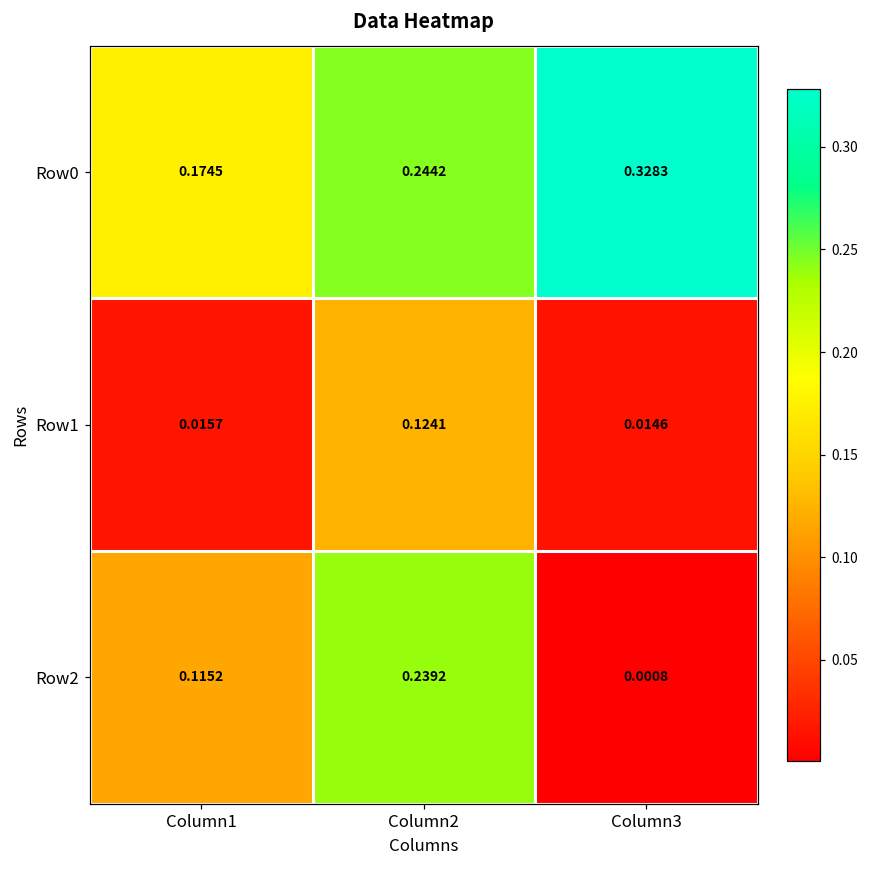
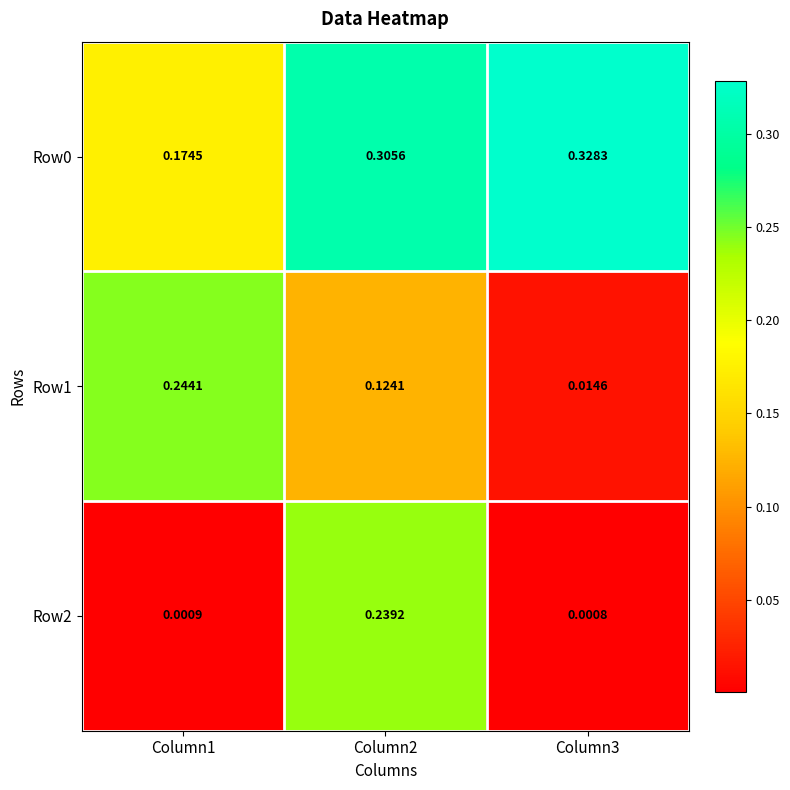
  {
    "Row0": {
      "Column1": 0.1745,
-     "Column2": 0.2442,
+     "Column2": 0.3056,
      "Column3": 0.3283
    },
    "Row1": {
-     "Column1": 0.0157,
+     "Column1": 0.2441,
      "Column2": 0.1241,
      "Column3": 0.0146
    },
    "Row2": {
-     "Column1": 0.1152,
+     "Column1": 0.0009,
      "Column2": 0.2392,
      "Column3": 0.0008
    }
  }
